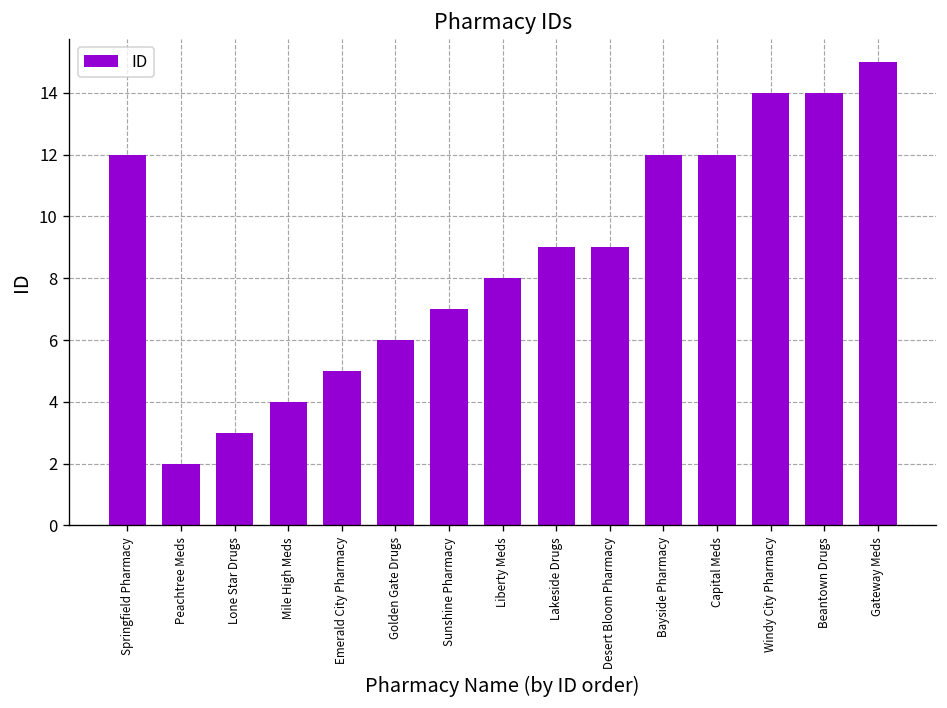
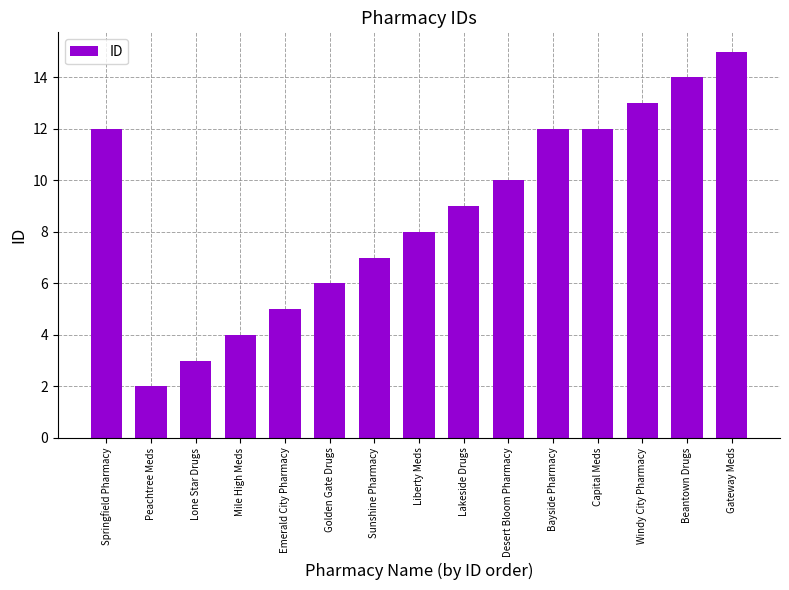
  {
    "Springfield Pharmacy": 12,
    "Peachtree Meds": 2,
    "Lone Star Drugs": 3,
    "Mile High Meds": 4,
    "Emerald City Pharmacy": 5,
    "Golden Gate Drugs": 6,
    "Sunshine Pharmacy": 7,
    "Liberty Meds": 8,
    "Lakeside Drugs": 9,
-   "Desert Bloom Pharmacy": 9,
+   "Desert Bloom Pharmacy": 10,
    "Bayside Pharmacy": 12,
    "Capital Meds": 12,
-   "Windy City Pharmacy": 14,
+   "Windy City Pharmacy": 13,
    "Beantown Drugs": 14,
    "Gateway Meds": 15
  }
